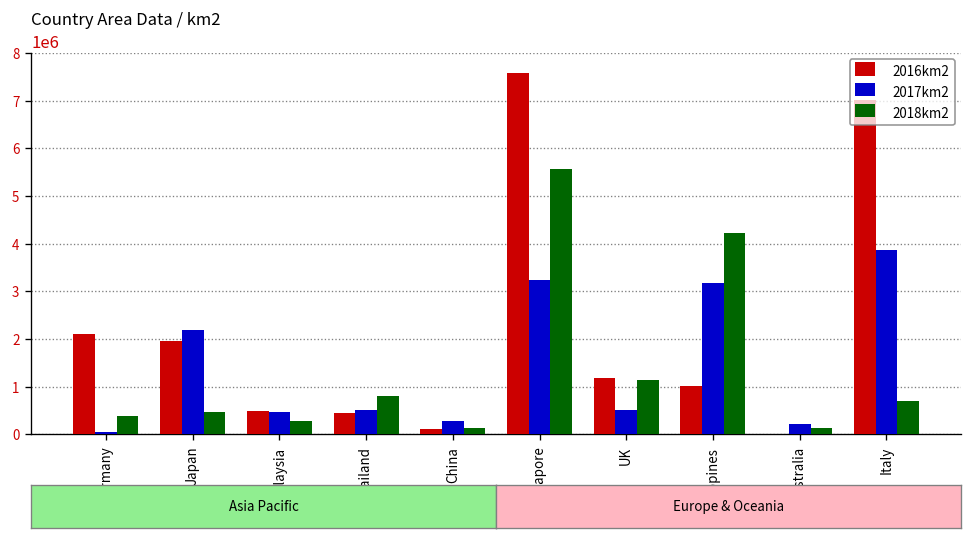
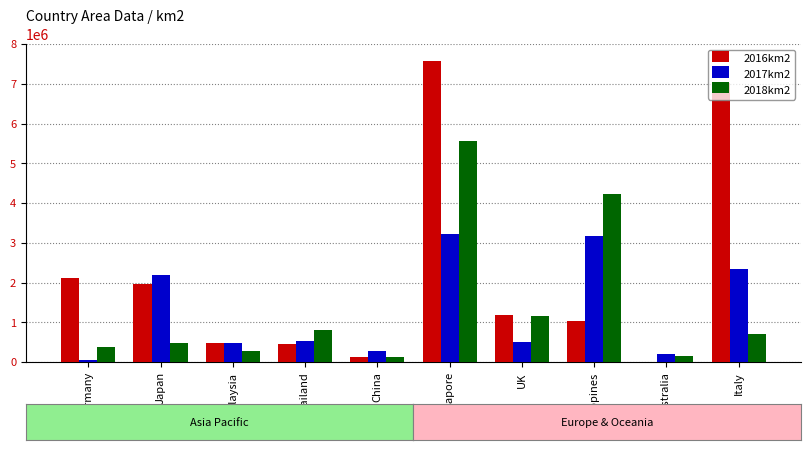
  {
    "2017km2": {
      "Japan": 2200000,
      "China": 300000,
      "UK": 500000,
-     "Italy": 3900000
+     "Italy": 2300000
    }
  }
